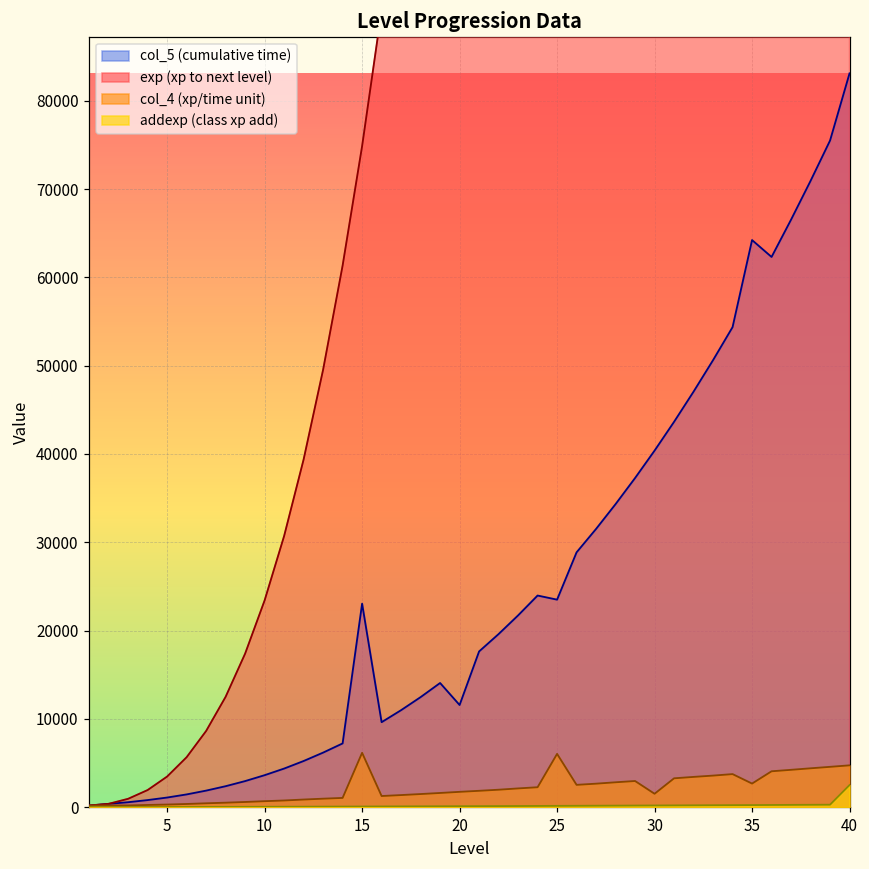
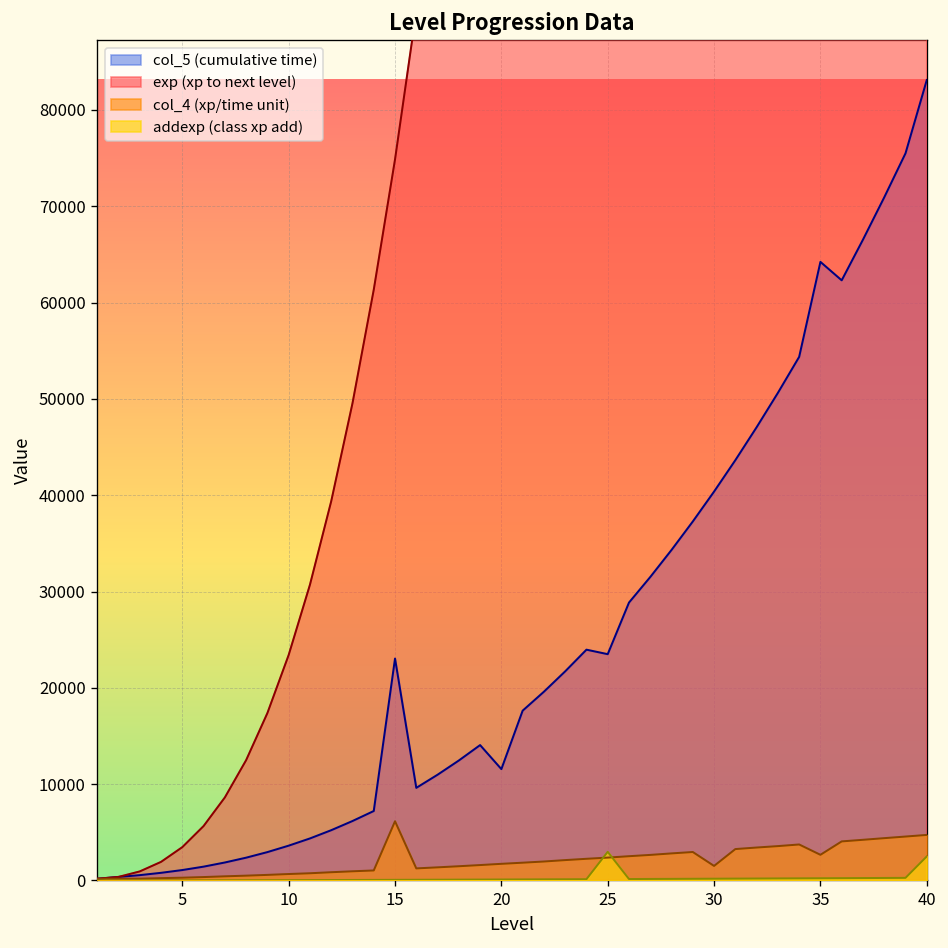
  {
    "col_5 (cumulative time)": {
      "5": 1000,
      "10": 4000,
      "15": 23000,
      "20": 12000,
      "25": 23000,
      "30": 40000,
      "35": 64000,
      "40": 83000
    },
    "exp (xp to next level)": {
      "5": 3000,
      "10": 23000,
      "15": 75000
    },
    "col_4 (xp/time unit)": {
      "10": 1000,
      "15": 6000,
      "20": 2000,
-     "25": 6000,
+     "25": 2000,
      "30": 2000,
      "35": 3000,
      "40": 5000
    },
    "addexp (class xp add)": {
      "10": 0,
      "15": 0,
      "20": 0,
-     "25": 0,
+     "25": 3000,
      "30": 0,
      "35": 0,
      "40": 2000
    }
  }
